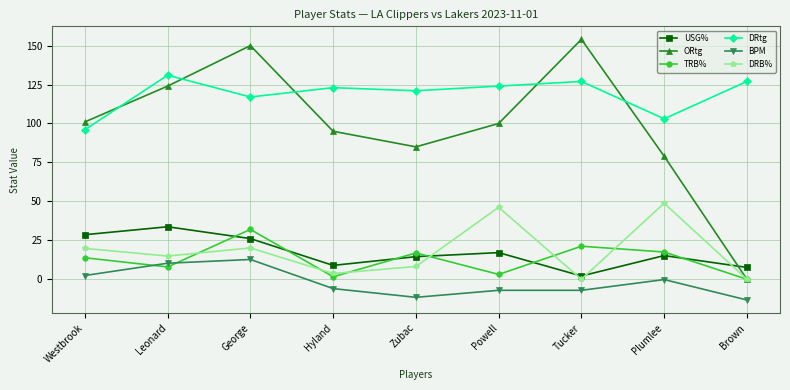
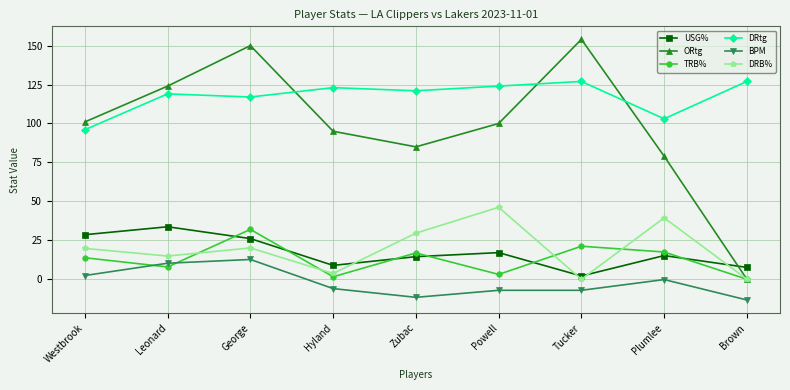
  {
    "USG%": {
      "Westbrook": 29,
      "Leonard": 34,
      "George": 26,
      "Hyland": 9,
      "Zubac": 15,
      "Powell": 17,
      "Tucker": 2,
      "Plumlee": 15,
      "Brown": 8
    },
    "TRB%": {
      "Westbrook": 14,
      "Leonard": 8,
      "George": 32,
      "Hyland": 2,
      "Zubac": 17,
      "Powell": 3,
      "Tucker": 21,
      "Plumlee": 18
    },
    "DRtg": {
      "Westbrook": 96,
-     "Leonard": 131,
+     "Leonard": 119,
      "George": 117,
      "Hyland": 123,
      "Zubac": 121,
      "Powell": 124,
      "Tucker": 127,
      "Plumlee": 103,
      "Brown": 127
    },
    "DRB%": {
      "Westbrook": 20,
      "Leonard": 15,
      "George": 20,
      "Hyland": 4,
-     "Zubac": 8,
+     "Zubac": 30,
      "Powell": 46,
      "Tucker": 0,
-     "Plumlee": 49
+     "Plumlee": 39
    }
  }
